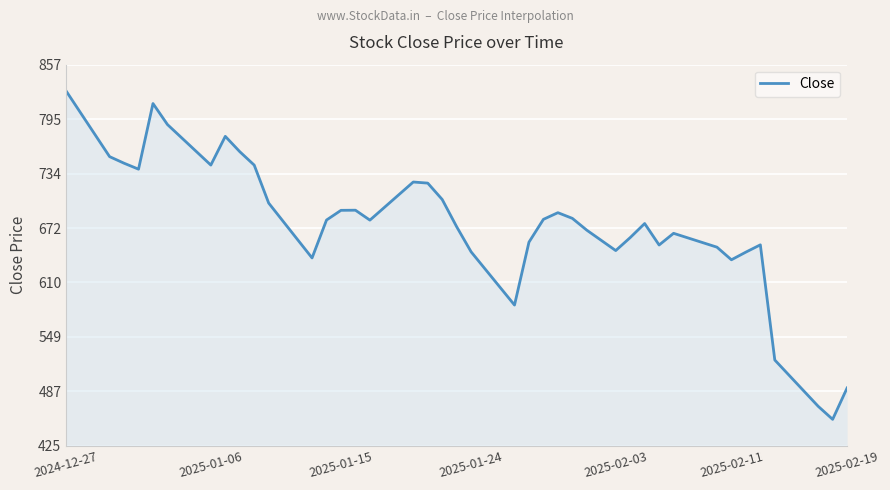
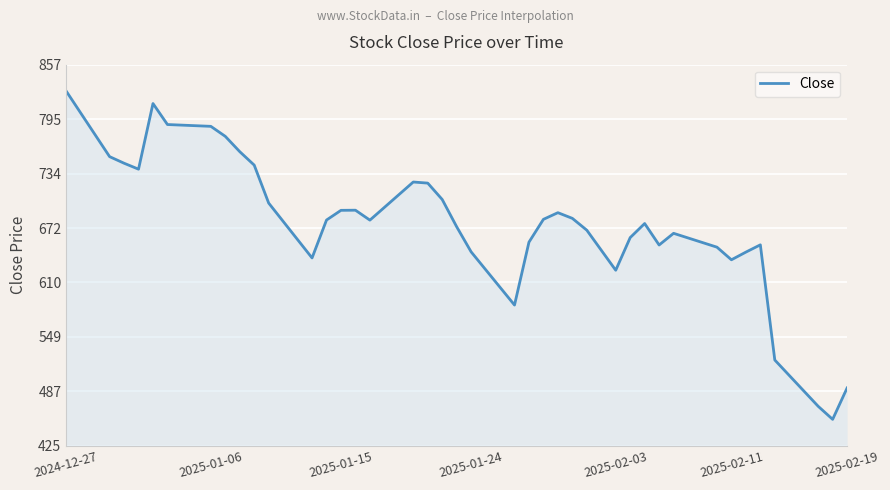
  {
    "2024-12-27": 830,
-   "2025-01-06": 740,
+   "2025-01-06": 790,
    "2025-01-15": 690,
    "2025-01-24": 640,
-   "2025-02-03": 650,
+   "2025-02-03": 620,
    "2025-02-11": 640,
    "2025-02-19": 490
  }
